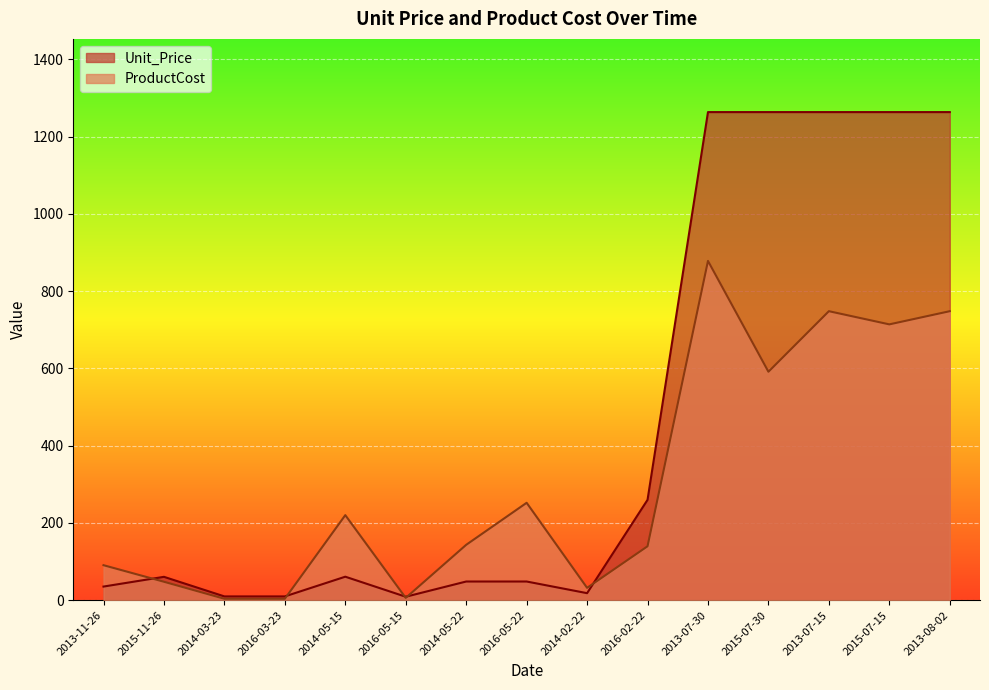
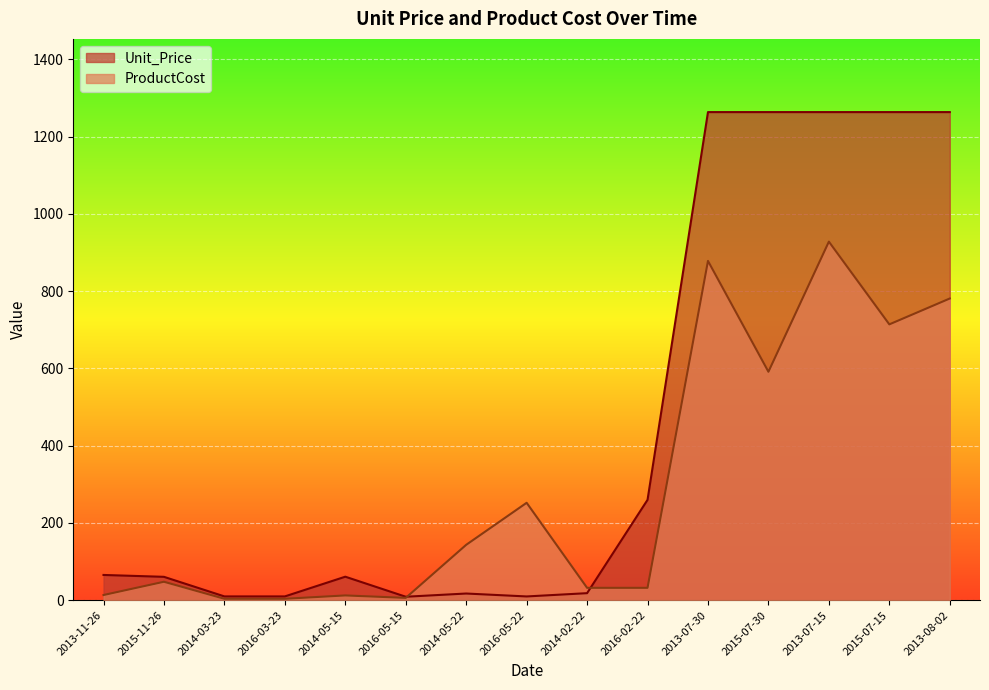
  {
    "Unit_Price": {
-     "2013-11-26": 30,
+     "2013-11-26": 70,
      "2015-11-26": 60,
      "2014-05-15": 60,
-     "2014-05-22": 50,
-     "2016-05-22": 50,
+     "2014-05-22": 20,
+     "2016-05-22": 10,
      "2014-02-22": 20,
      "2016-02-22": 260,
      "2013-07-30": 1260,
      "2015-07-30": 1260,
      "2013-07-15": 1260,
      "2015-07-15": 1260,
      "2013-08-02": 1260
    },
    "ProductCost": {
-     "2013-11-26": 90,
+     "2013-11-26": 10,
      "2015-11-26": 50,
-     "2014-05-15": 220,
+     "2014-05-15": 10,
      "2014-05-22": 140,
      "2016-05-22": 250,
      "2014-02-22": 30,
-     "2016-02-22": 140,
+     "2016-02-22": 30,
      "2013-07-30": 880,
      "2015-07-30": 590,
-     "2013-07-15": 750,
+     "2013-07-15": 930,
      "2015-07-15": 710,
-     "2013-08-02": 750
+     "2013-08-02": 780
    }
  }
